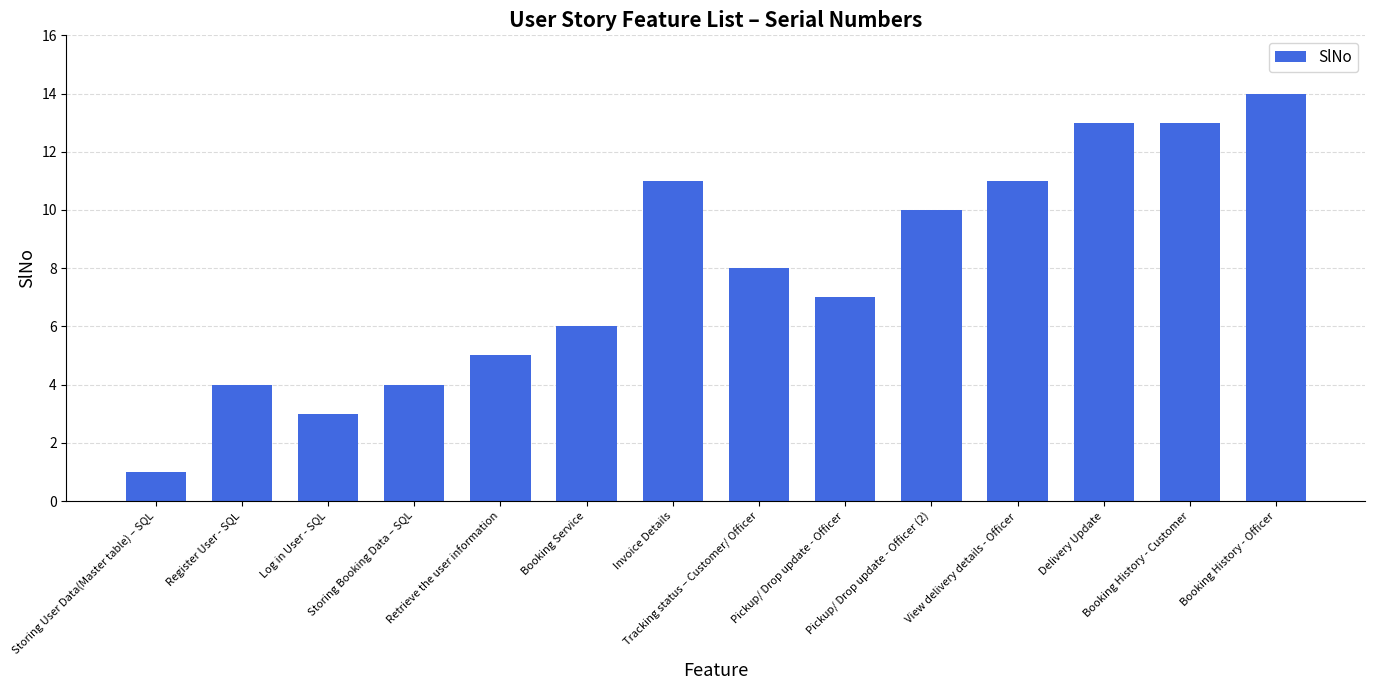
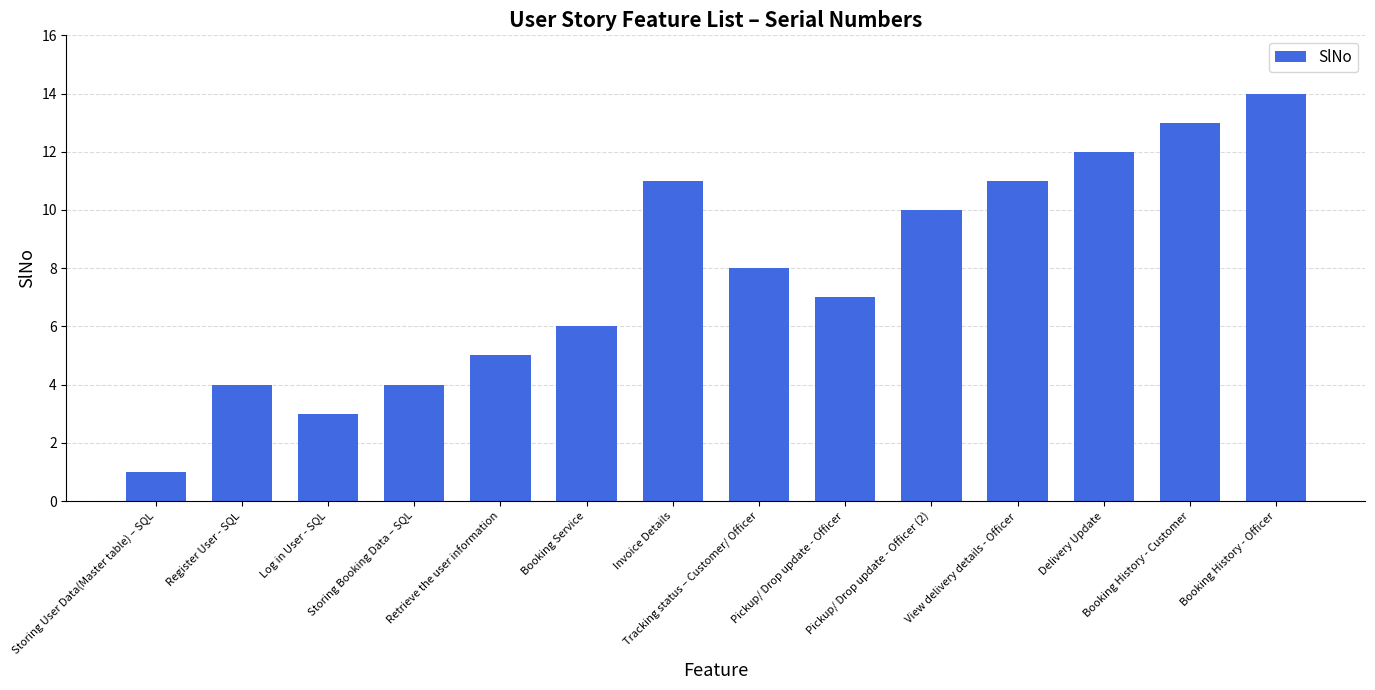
  {
    "Storing User Data(Master table) – SQL": 1,
    "Register User - SQL": 4,
    "Log in User - SQL": 3,
    "Storing Booking Data – SQL": 4,
    "Retrieve the user information": 5,
    "Booking Service": 6,
    "Invoice Details": 11,
    "Tracking status – Customer/ Officer": 8,
    "Pickup/ Drop update - Officer": 7,
    "Pickup/ Drop update - Officer (2)": 10,
    "View delivery details - Officer": 11,
-   "Delivery Update": 13,
+   "Delivery Update": 12,
    "Booking History - Customer": 13,
    "Booking History - Officer": 14
  }
